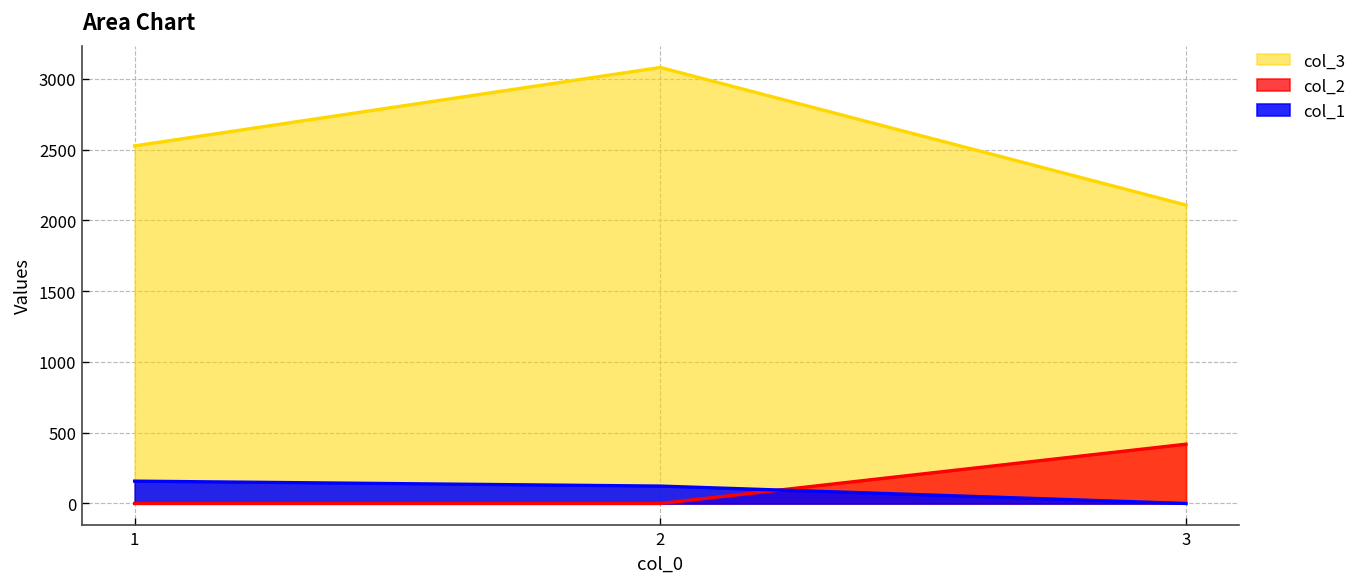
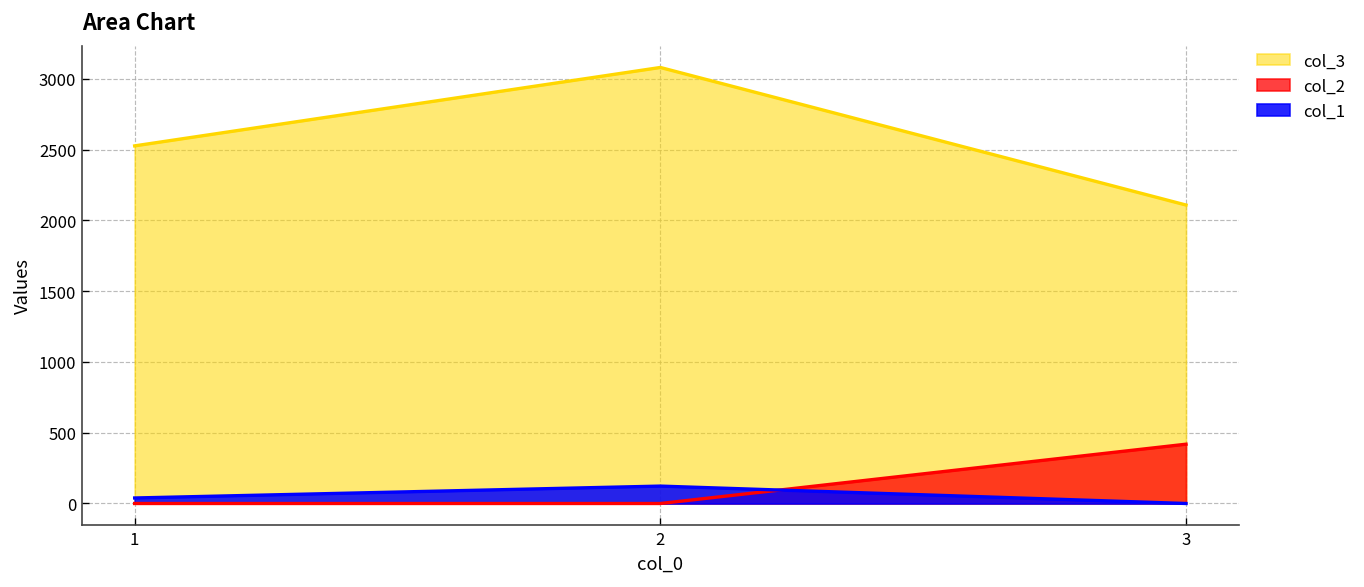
  {
    "col_3": {
      "1": 2530,
      "2": 3080,
      "3": 2110
    },
    "col_2": {
      "1": 0,
      "2": 0,
      "3": 420
    },
    "col_1": {
-     "1": 160,
+     "1": 40,
      "2": 120,
      "3": 0
    }
  }
